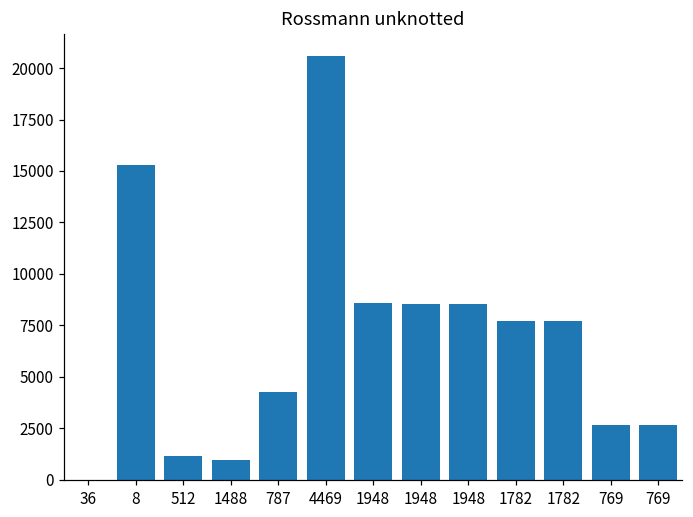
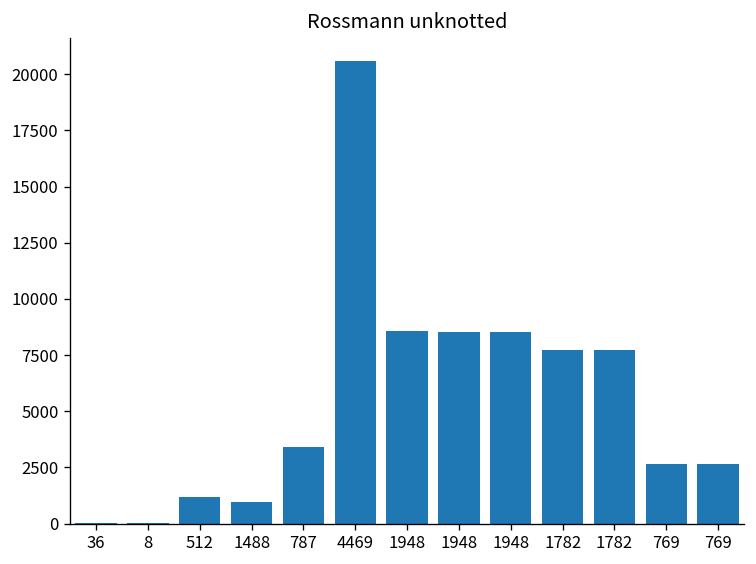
  {
-   "8": 15300,
+   "8": 0,
    "512": 1200,
    "1488": 1000,
-   "787": 4300,
+   "787": 3400,
    "4469": 20600
  }
